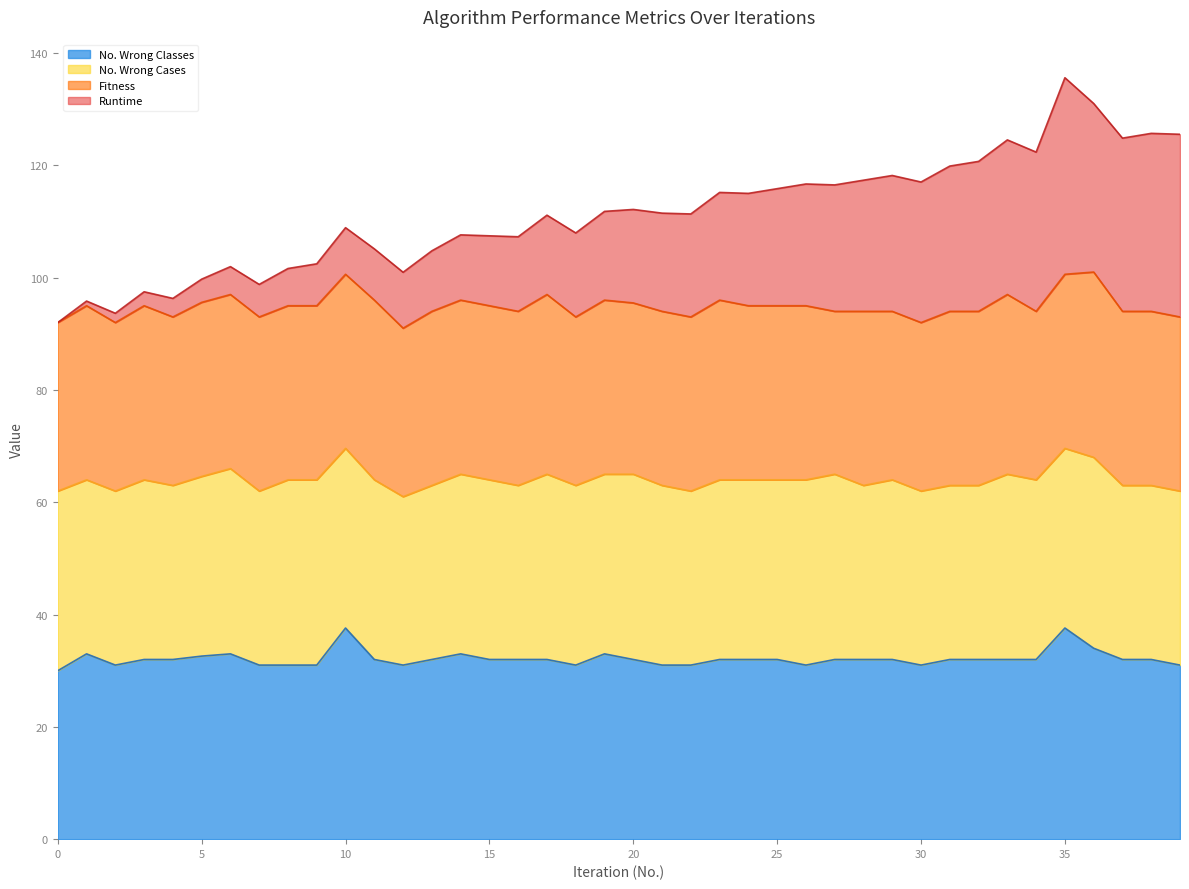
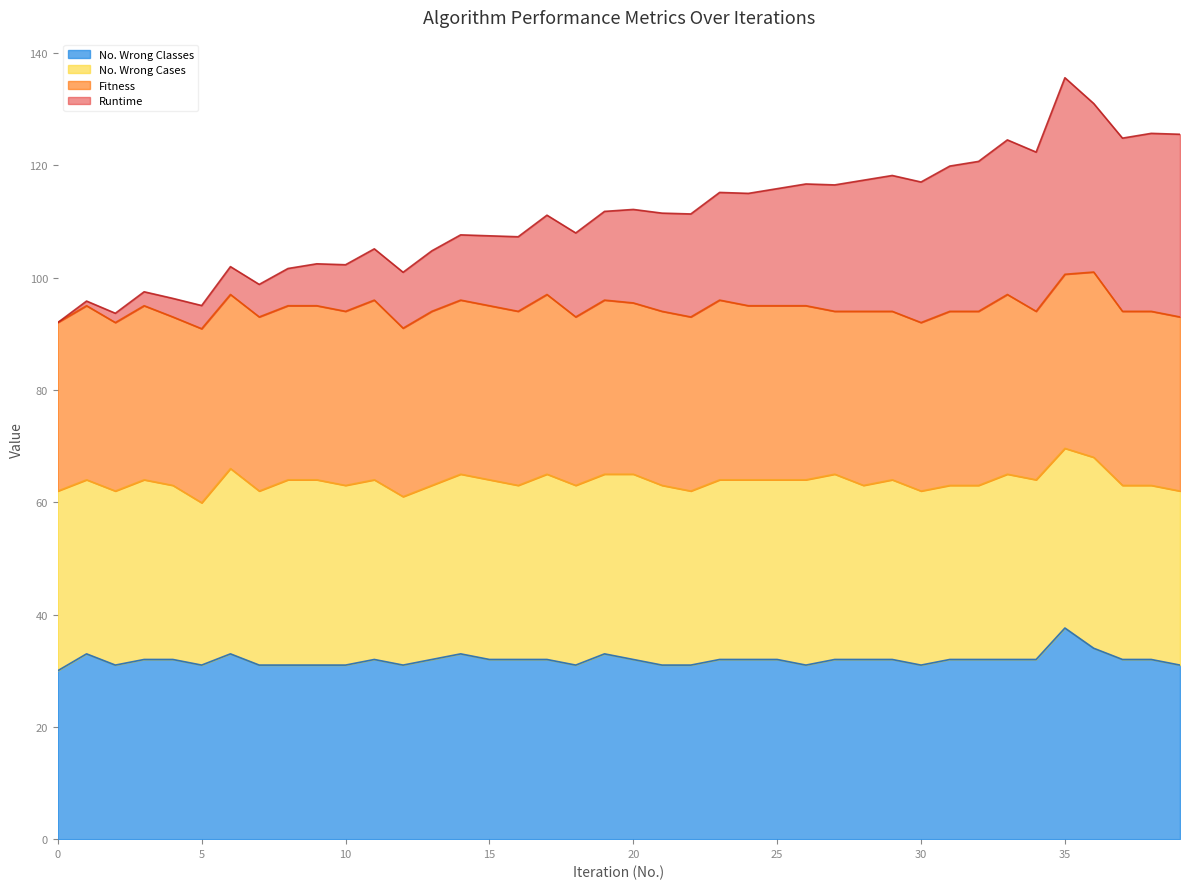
  {
    "No. Wrong Classes": {
      "0": 30,
-     "5": 33,
-     "10": 38,
+     "5": 31,
+     "10": 31,
      "15": 32,
      "20": 32,
      "25": 32,
      "30": 31,
      "35": 38
    },
    "No. Wrong Cases": {
      "0": 32,
-     "5": 32,
+     "5": 29,
      "10": 32,
      "15": 32,
      "20": 33,
      "25": 32,
      "30": 31,
      "35": 32
    },
    "Fitness": {
      "5": 31,
      "10": 31,
      "15": 31,
      "20": 31,
      "25": 31,
      "30": 30,
      "35": 31
    },
    "Runtime": {
      "5": 4,
      "10": 8,
      "15": 12,
      "20": 17,
      "25": 21,
      "30": 25,
      "35": 35
    }
  }
